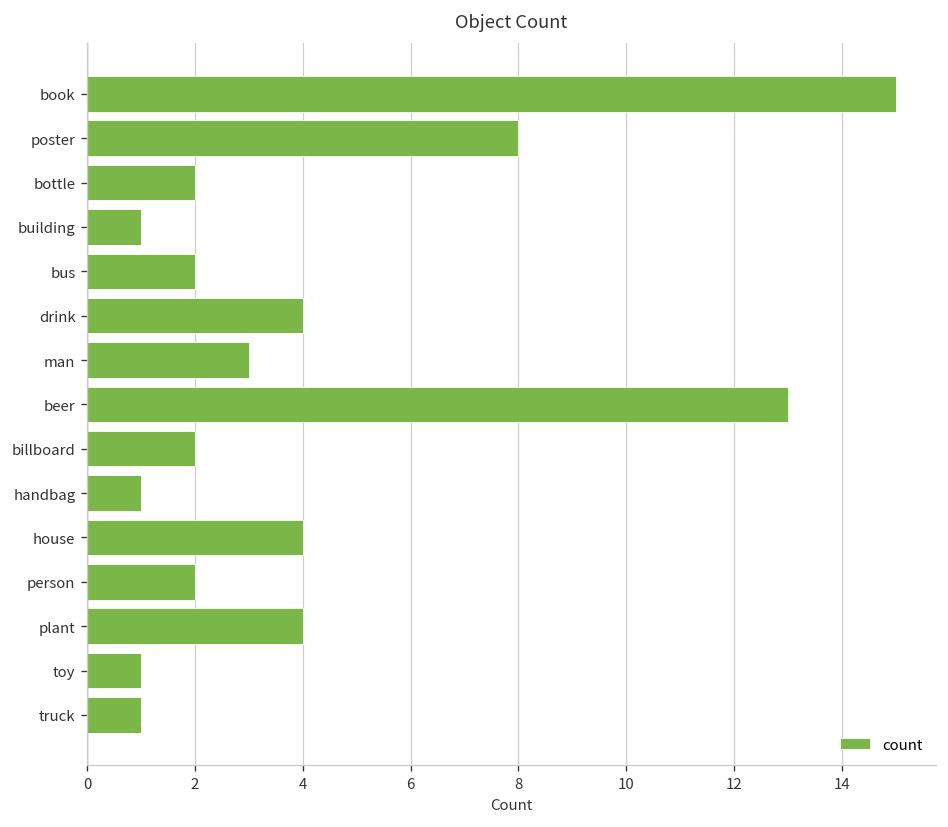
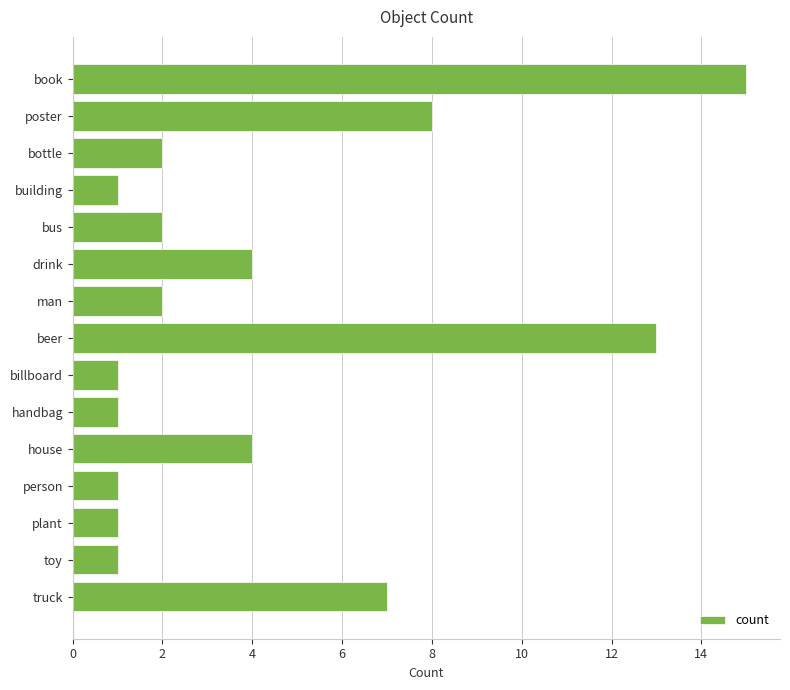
  {
    "book": 15,
    "poster": 8,
    "bottle": 2,
    "building": 1,
    "bus": 2,
    "drink": 4,
-   "man": 3,
+   "man": 2,
    "beer": 13,
-   "billboard": 2,
+   "billboard": 1,
    "handbag": 1,
    "house": 4,
-   "person": 2,
-   "plant": 4,
+   "person": 1,
+   "plant": 1,
    "toy": 1,
-   "truck": 1
+   "truck": 7
  }
